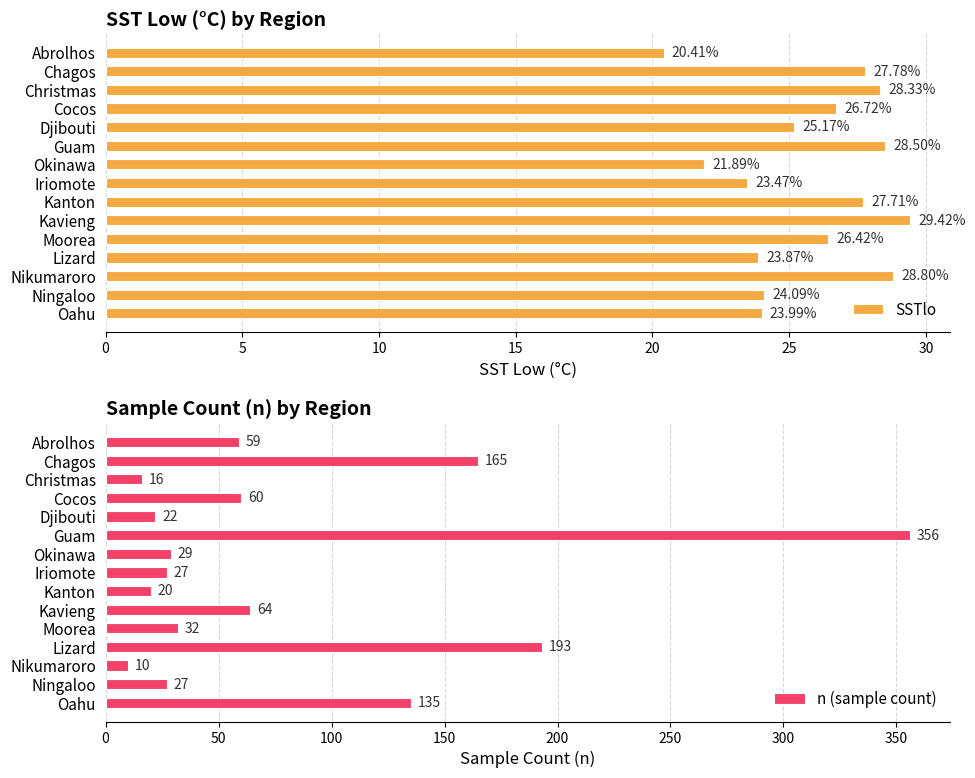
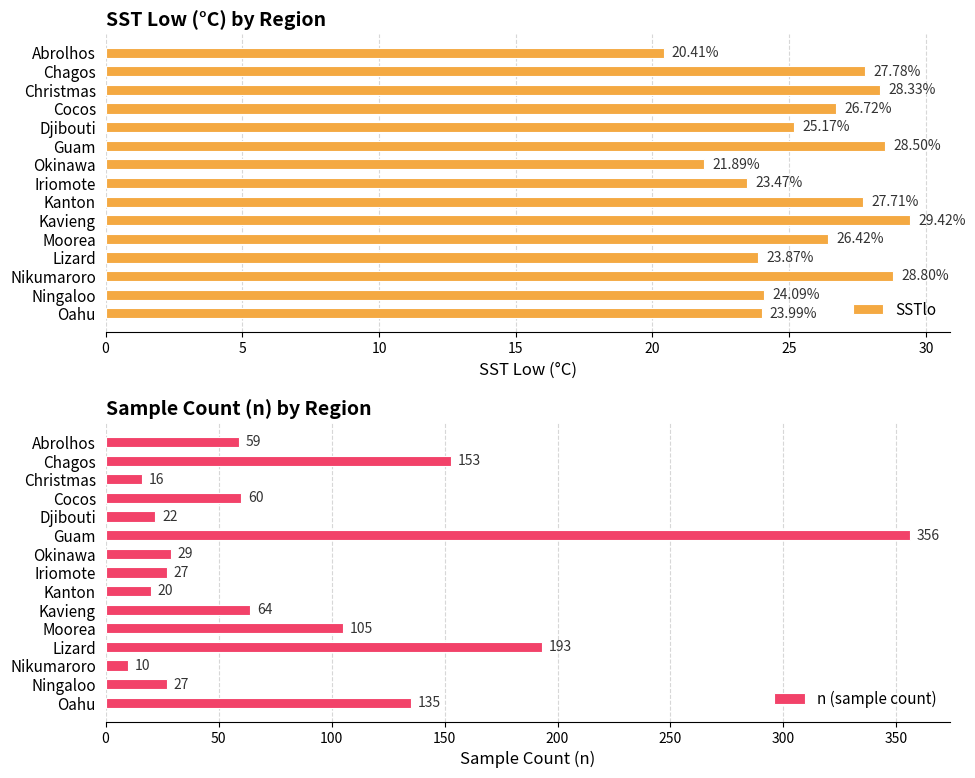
  {
    "SST Low (°C) by Region": {
      "Abrolhos": "20.41%",
      "Chagos": "27.78%",
      "Christmas": "28.33%",
      "Cocos": "26.72%",
      "Djibouti": "25.17%",
      "Guam": "28.50%",
      "Okinawa": "21.89%",
      "Iriomote": "23.47%",
      "Kanton": "27.71%",
      "Kavieng": "29.42%",
      "Moorea": "26.42%",
      "Lizard": "23.87%",
      "Nikumaroro": "28.80%",
      "Ningaloo": "24.09%",
      "Oahu": "23.99%"
    },
    "Sample Count (n) by Region": {
      "Abrolhos": "59",
-     "Chagos": "165",
+     "Chagos": "153",
      "Christmas": "16",
      "Cocos": "60",
      "Djibouti": "22",
      "Guam": "356",
      "Okinawa": "29",
      "Iriomote": "27",
      "Kanton": "20",
      "Kavieng": "64",
-     "Moorea": "32",
+     "Moorea": "105",
      "Lizard": "193",
      "Nikumaroro": "10",
      "Ningaloo": "27",
      "Oahu": "135"
    }
  }
